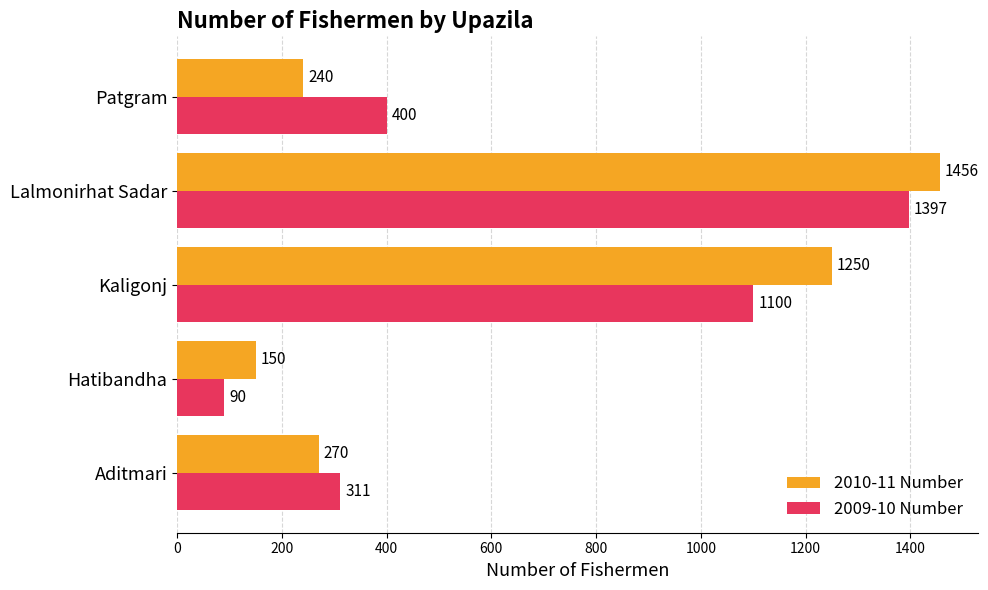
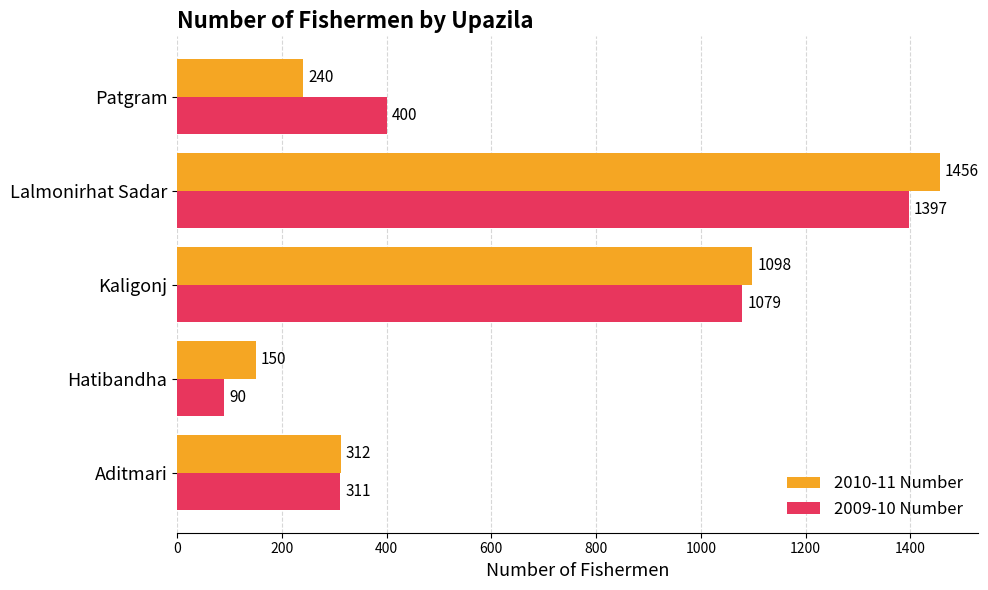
  {
    "2010-11 Number": {
      "Patgram": 240,
      "Lalmonirhat Sadar": 1456,
-     "Kaligonj": 1250,
+     "Kaligonj": 1098,
      "Hatibandha": 150,
-     "Aditmari": 270
+     "Aditmari": 312
    },
    "2009-10 Number": {
      "Patgram": 400,
      "Lalmonirhat Sadar": 1397,
-     "Kaligonj": 1100,
+     "Kaligonj": 1079,
      "Hatibandha": 90,
      "Aditmari": 311
    }
  }
